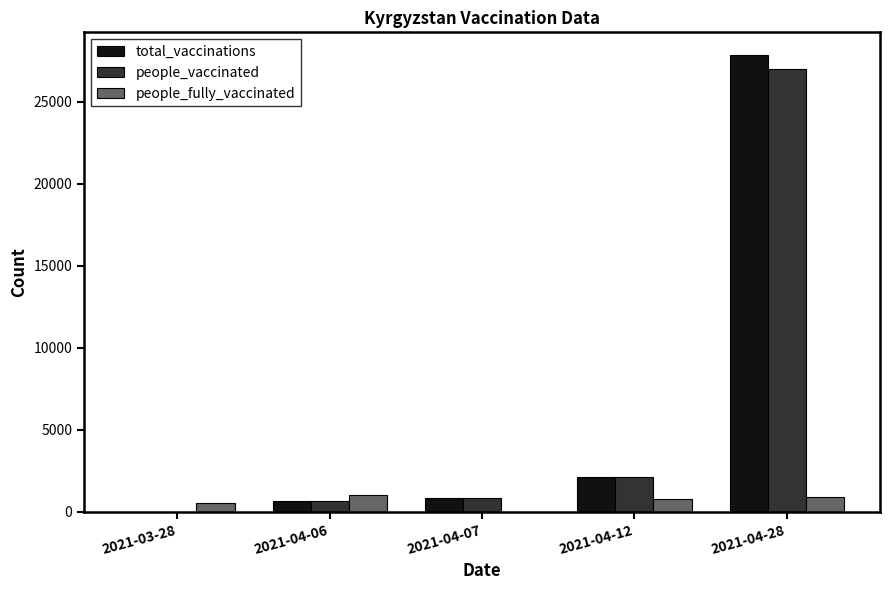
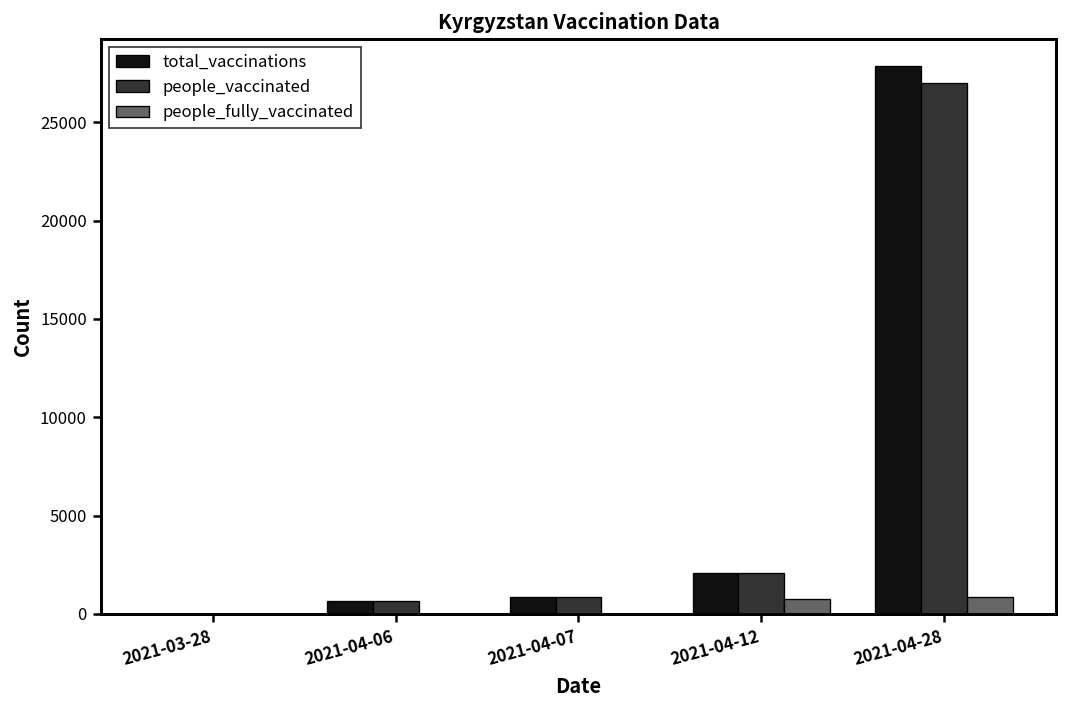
  {
    "people_fully_vaccinated": {
-     "2021-03-28": 500,
-     "2021-04-06": 1000,
+     "2021-03-28": 0,
+     "2021-04-06": 0,
      "2021-04-07": 0,
      "2021-04-12": 700,
      "2021-04-28": 900
    }
  }
